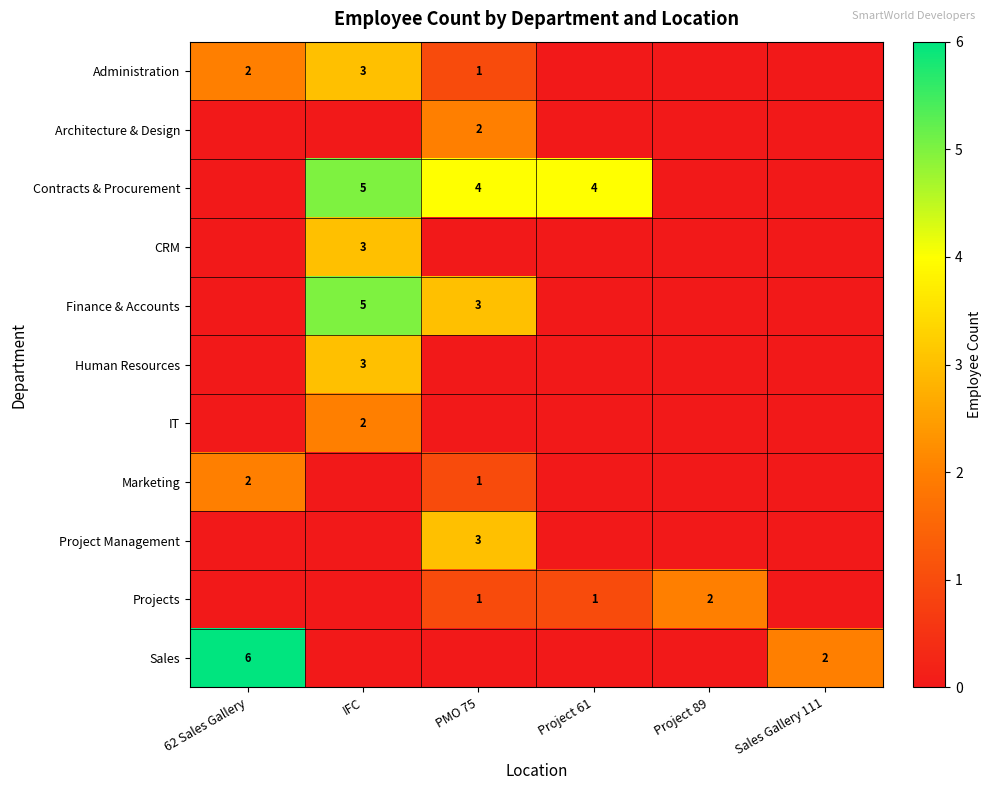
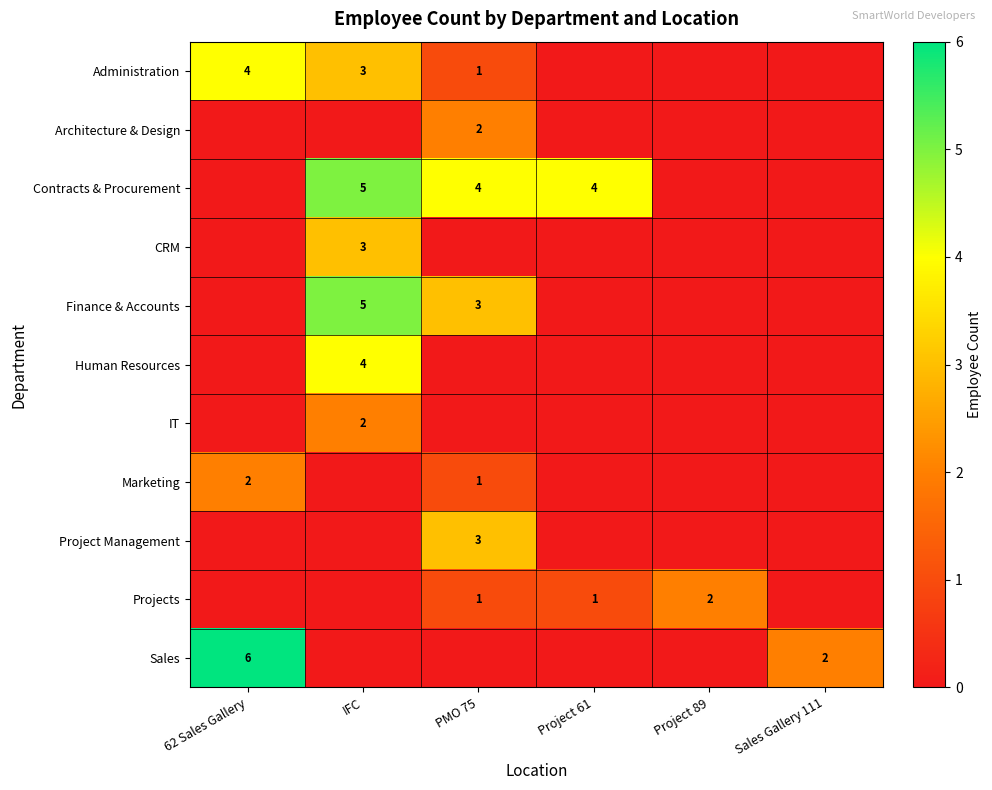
  {
    "Administration": {
-     "62 Sales Gallery": 2,
+     "62 Sales Gallery": 4,
      "IFC": 3,
      "PMO 75": 1
    },
    "Architecture & Design": {
      "PMO 75": 2
    },
    "Contracts & Procurement": {
      "IFC": 5,
      "PMO 75": 4,
      "Project 61": 4
    },
    "CRM": {
      "IFC": 3
    },
    "Finance & Accounts": {
      "IFC": 5,
      "PMO 75": 3
    },
    "Human Resources": {
-     "IFC": 3
+     "IFC": 4
    },
    "IT": {
      "IFC": 2
    },
    "Marketing": {
      "62 Sales Gallery": 2,
      "PMO 75": 1
    },
    "Project Management": {
      "PMO 75": 3
    },
    "Projects": {
      "PMO 75": 1,
      "Project 61": 1,
      "Project 89": 2
    },
    "Sales": {
      "62 Sales Gallery": 6,
      "Sales Gallery 111": 2
    }
  }
